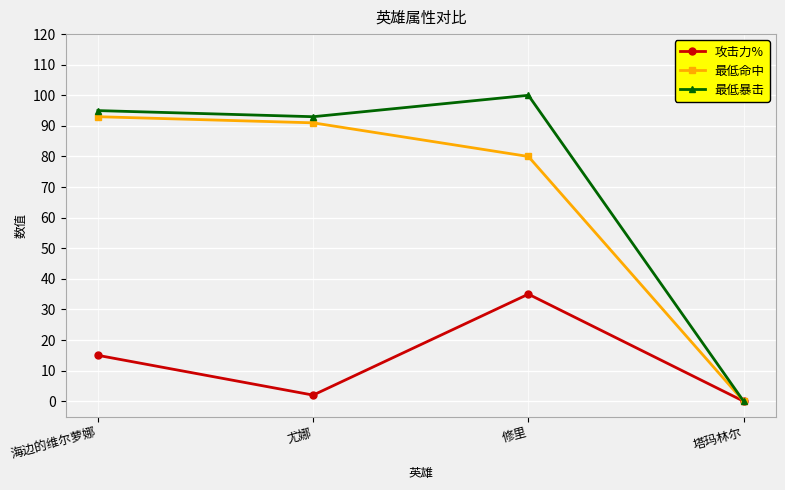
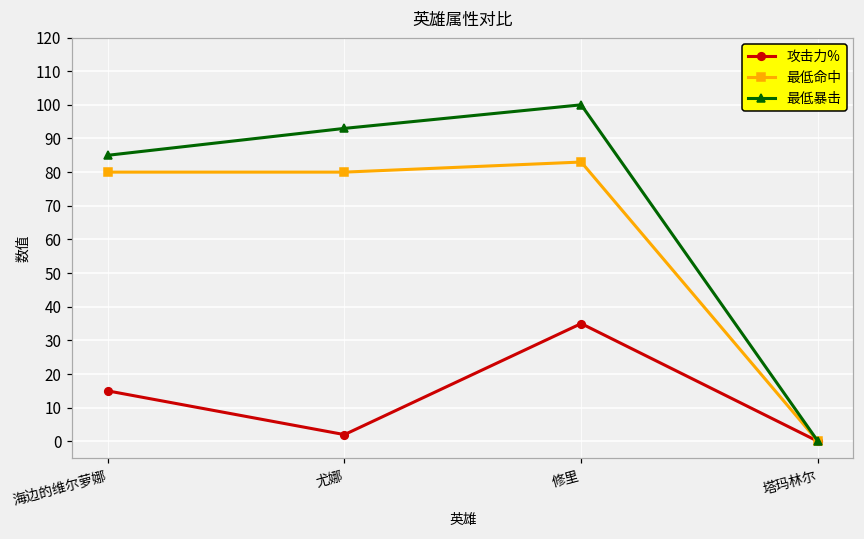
  {
    "攻击力%": {
      "海边的维尔萝娜": 15,
      "尤娜": 2,
      "修里": 35
    },
    "最低命中": {
-     "海边的维尔萝娜": 93,
-     "尤娜": 91,
-     "修里": 80
+     "海边的维尔萝娜": 80,
+     "尤娜": 80,
+     "修里": 83
    },
    "最低暴击": {
-     "海边的维尔萝娜": 95,
+     "海边的维尔萝娜": 85,
      "尤娜": 93,
      "修里": 100
    }
  }
